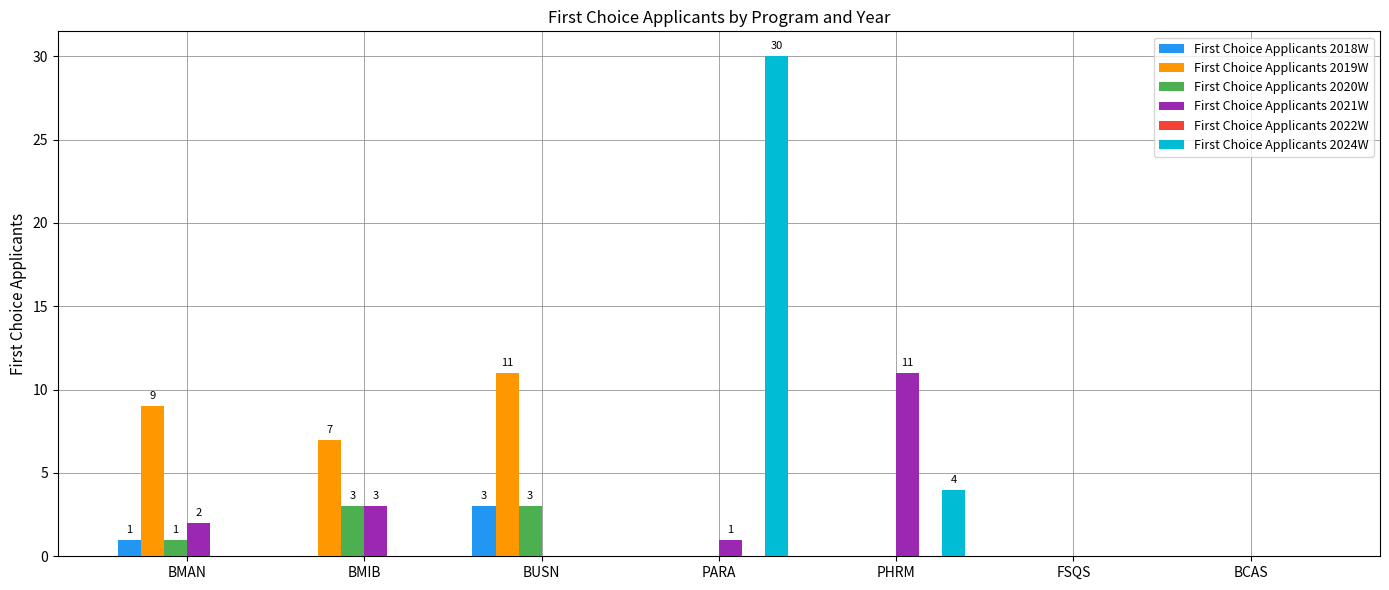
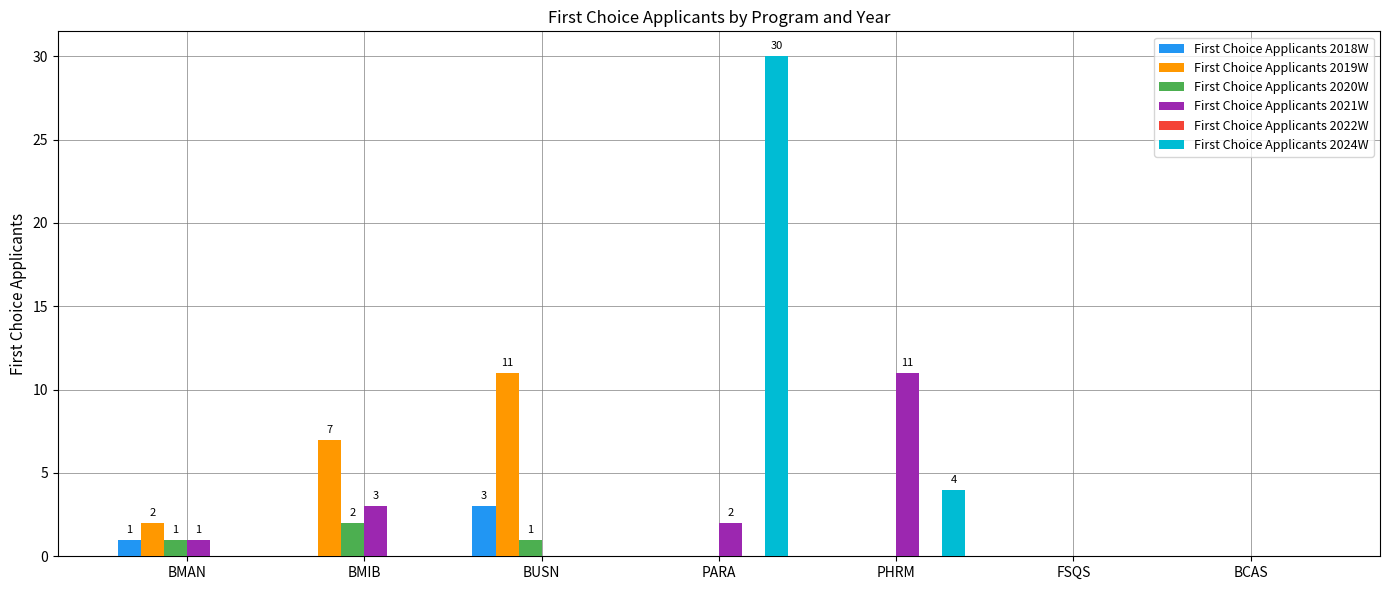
  {
    "First Choice Applicants 2019W": {
-     "BMAN": 9,
+     "BMAN": 2,
      "BMIB": 7,
      "BUSN": 11
    },
    "First Choice Applicants 2020W": {
      "BMAN": 1,
-     "BMIB": 3,
-     "BUSN": 3
+     "BMIB": 2,
+     "BUSN": 1
    },
    "First Choice Applicants 2021W": {
-     "BMAN": 2,
+     "BMAN": 1,
      "BMIB": 3,
-     "PARA": 1,
+     "PARA": 2,
      "PHRM": 11
    },
    "First Choice Applicants 2022W": {
      "BMAN": 0.0,
      "BMIB": 0.0,
      "BUSN": 0.0,
      "PARA": 0.0,
      "PHRM": 0.0,
      "FSQS": 0.0,
      "BCAS": 0.0
    }
  }
